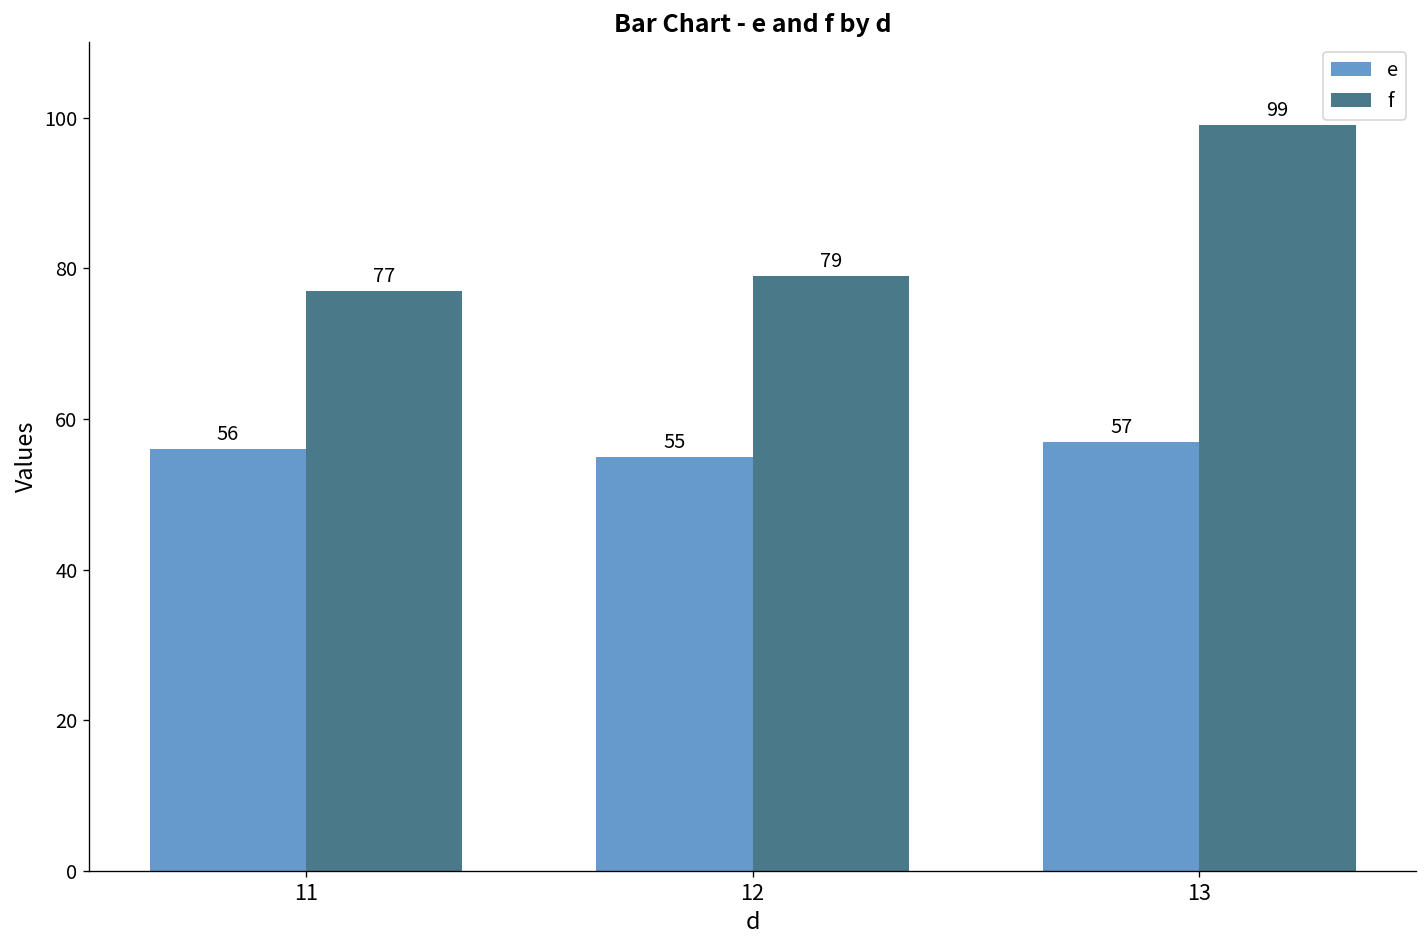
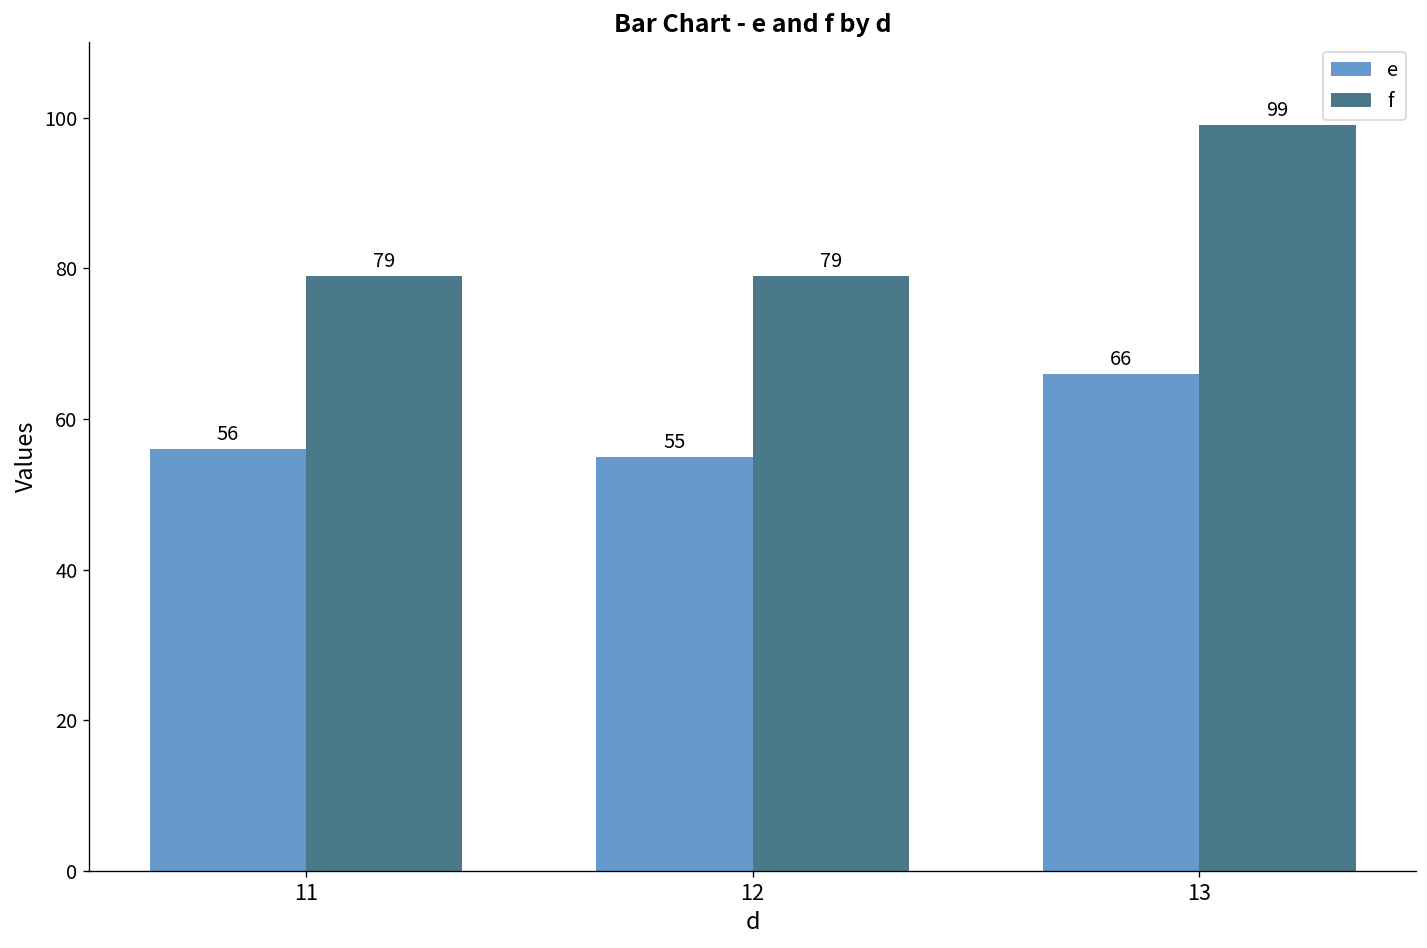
  {
    "e": {
      "11": 56,
      "12": 55,
-     "13": 57
+     "13": 66
    },
    "f": {
-     "11": 77,
+     "11": 79,
      "12": 79,
      "13": 99
    }
  }
